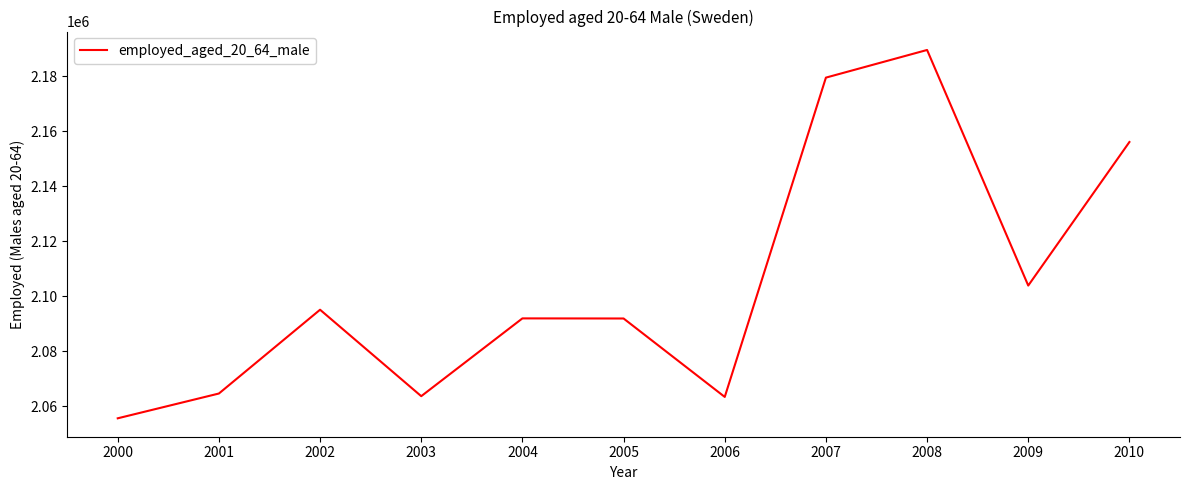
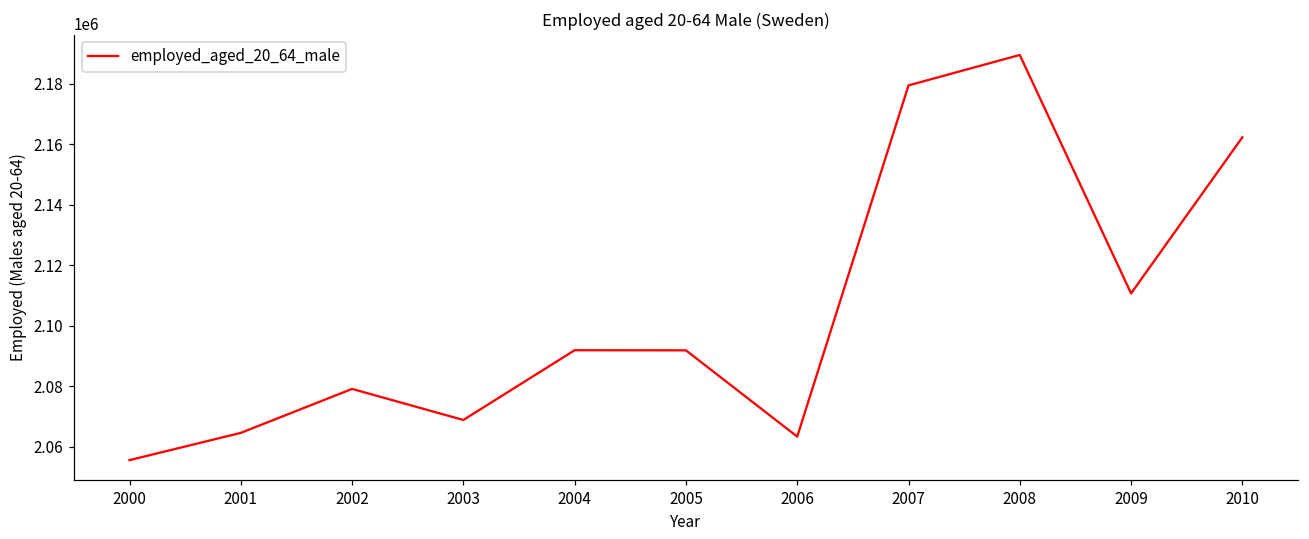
  {
    "2000": 2056000,
    "2001": 2065000,
-   "2002": 2095000,
-   "2003": 2064000,
+   "2002": 2079000,
+   "2003": 2069000,
    "2004": 2092000,
    "2005": 2092000,
    "2006": 2063000,
    "2007": 2180000,
    "2008": 2190000,
-   "2009": 2104000,
-   "2010": 2156000
+   "2009": 2111000,
+   "2010": 2162000
  }
